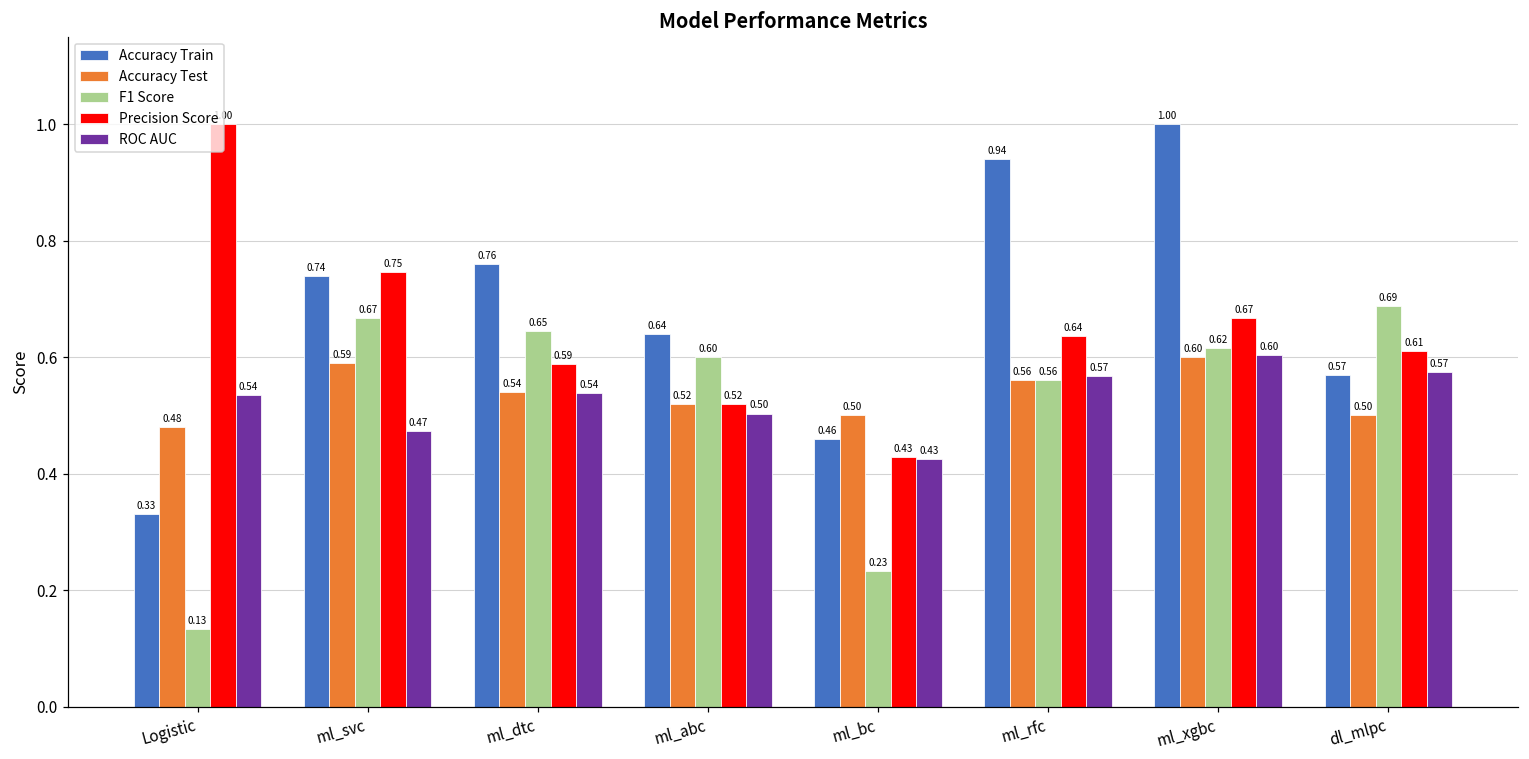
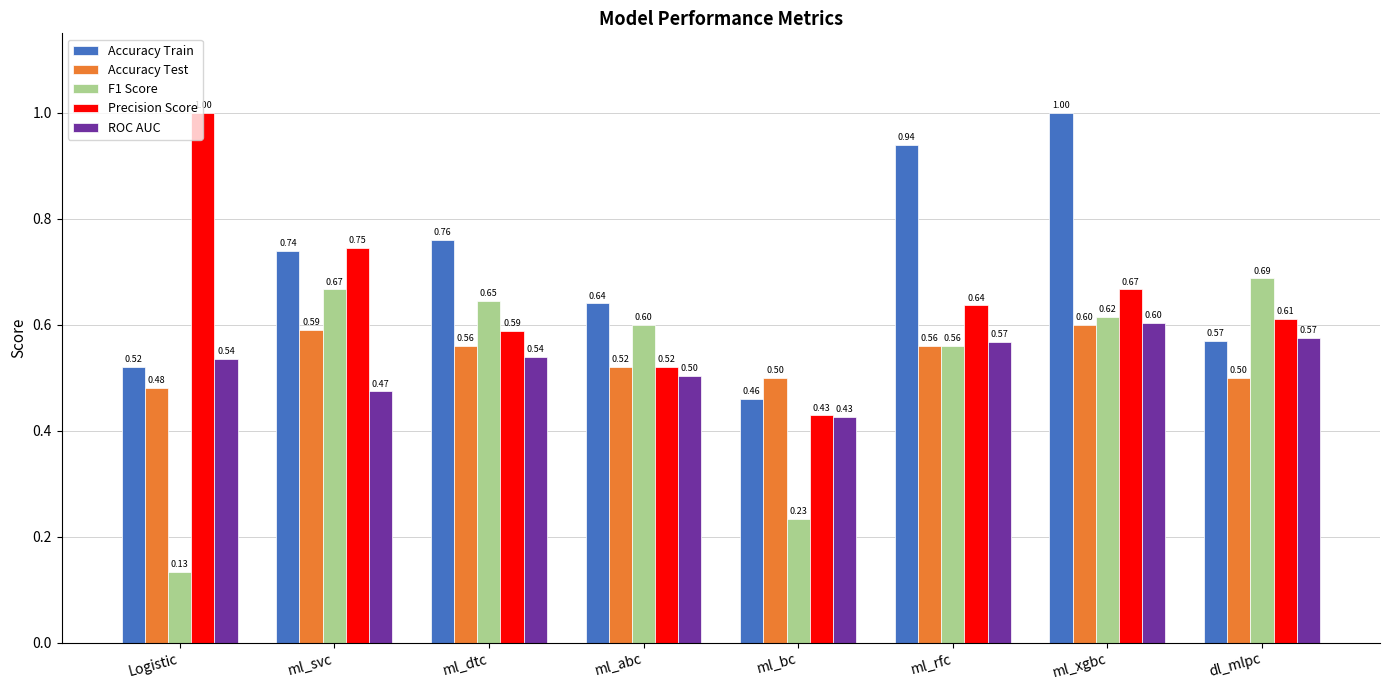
  {
    "Accuracy Train": {
-     "Logistic": 0.33,
+     "Logistic": 0.52,
      "ml_svc": 0.74,
      "ml_dtc": 0.76,
      "ml_abc": 0.64,
      "ml_bc": 0.46,
      "ml_rfc": 0.94,
      "ml_xgbc": 1.00,
      "dl_mlpc": 0.57
    },
    "Accuracy Test": {
      "Logistic": 0.48,
      "ml_svc": 0.59,
-     "ml_dtc": 0.54,
+     "ml_dtc": 0.56,
      "ml_abc": 0.52,
      "ml_bc": 0.50,
      "ml_rfc": 0.56,
      "ml_xgbc": 0.60,
      "dl_mlpc": 0.50
    },
    "F1 Score": {
      "Logistic": 0.13,
      "ml_svc": 0.67,
      "ml_dtc": 0.65,
      "ml_abc": 0.60,
      "ml_bc": 0.23,
      "ml_rfc": 0.56,
      "ml_xgbc": 0.62,
      "dl_mlpc": 0.69
    },
    "Precision Score": {
      "ml_svc": 0.75,
      "ml_dtc": 0.59,
      "ml_abc": 0.52,
      "ml_bc": 0.43,
      "ml_rfc": 0.64,
      "ml_xgbc": 0.67,
      "dl_mlpc": 0.61
    },
    "ROC AUC": {
      "Logistic": 0.54,
      "ml_svc": 0.47,
      "ml_dtc": 0.54,
      "ml_abc": 0.50,
      "ml_bc": 0.43,
      "ml_rfc": 0.57,
      "ml_xgbc": 0.60,
      "dl_mlpc": 0.57
    }
  }
